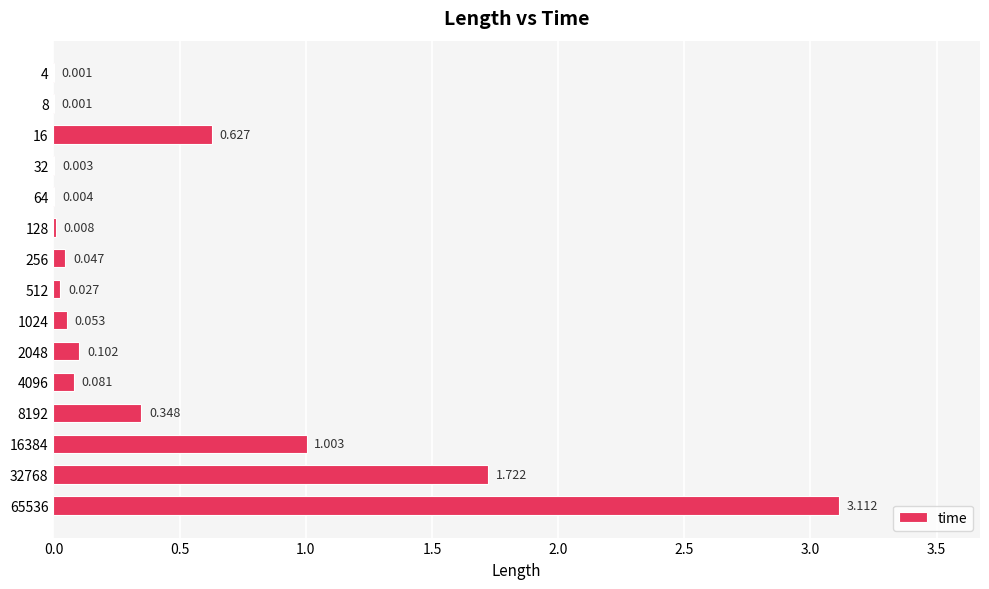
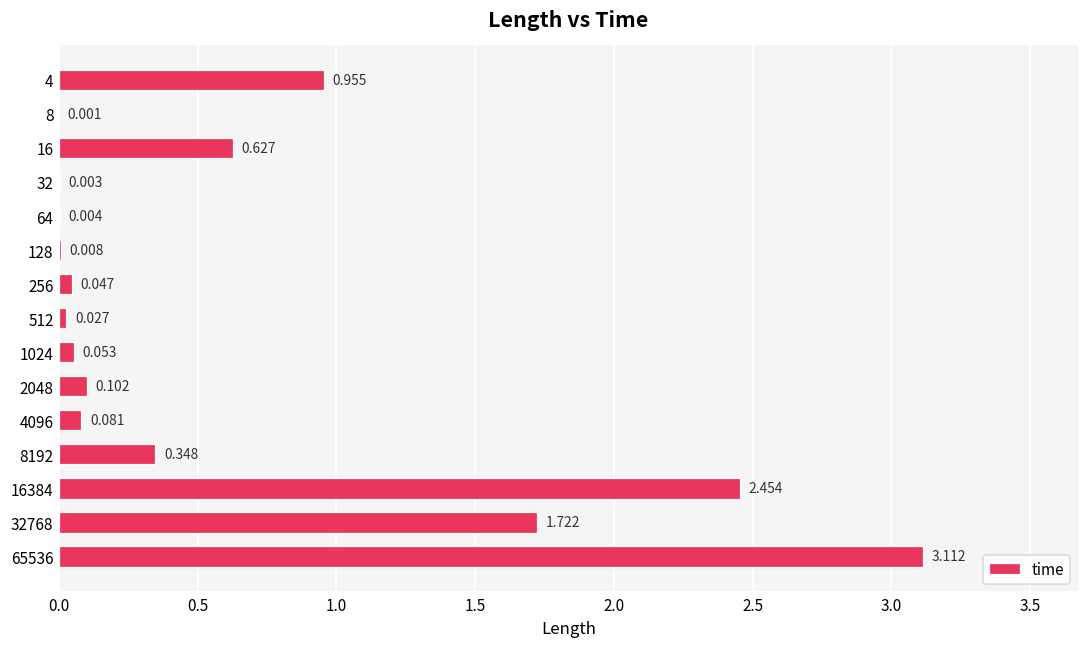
  {
-   "4": 0.001,
+   "4": 0.955,
    "8": 0.001,
    "16": 0.627,
    "32": 0.003,
    "64": 0.004,
    "128": 0.008,
    "256": 0.047,
    "512": 0.027,
    "1024": 0.053,
    "2048": 0.102,
    "4096": 0.081,
    "8192": 0.348,
-   "16384": 1.003,
+   "16384": 2.454,
    "32768": 1.722,
    "65536": 3.112
  }
